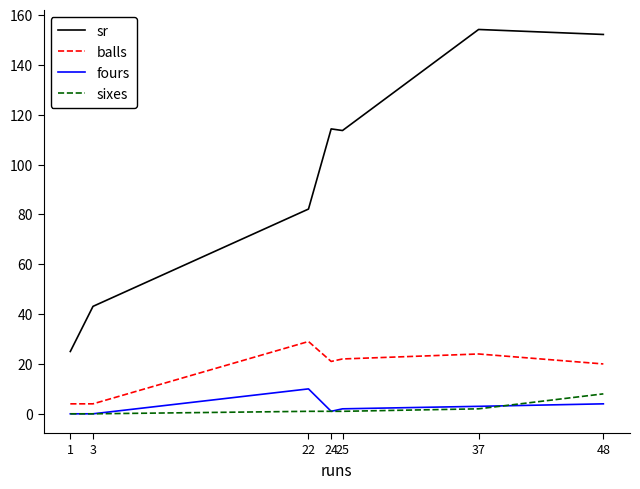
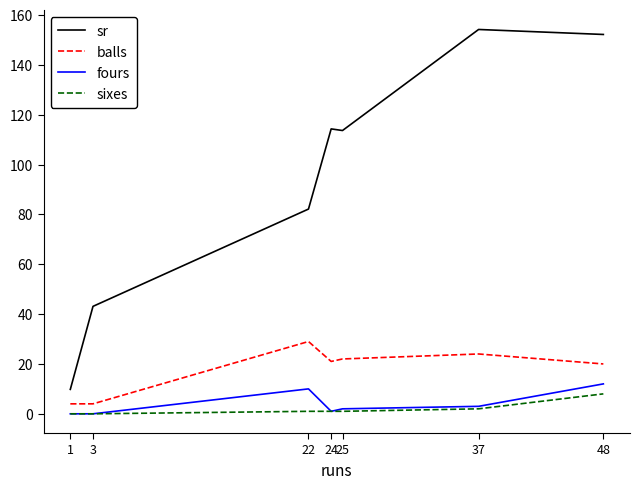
  {
    "sr": {
-     "1": 25,
+     "1": 10,
      "3": 43,
      "22": 82,
      "37": 154,
      "48": 152
    },
    "balls": {
      "1": 4,
      "3": 4,
      "22": 29,
      "37": 24,
      "48": 20
    },
    "fours": {
      "22": 10,
-     "48": 4
+     "48": 12
    },
    "sixes": {
      "22": 1,
      "48": 8
    }
  }
